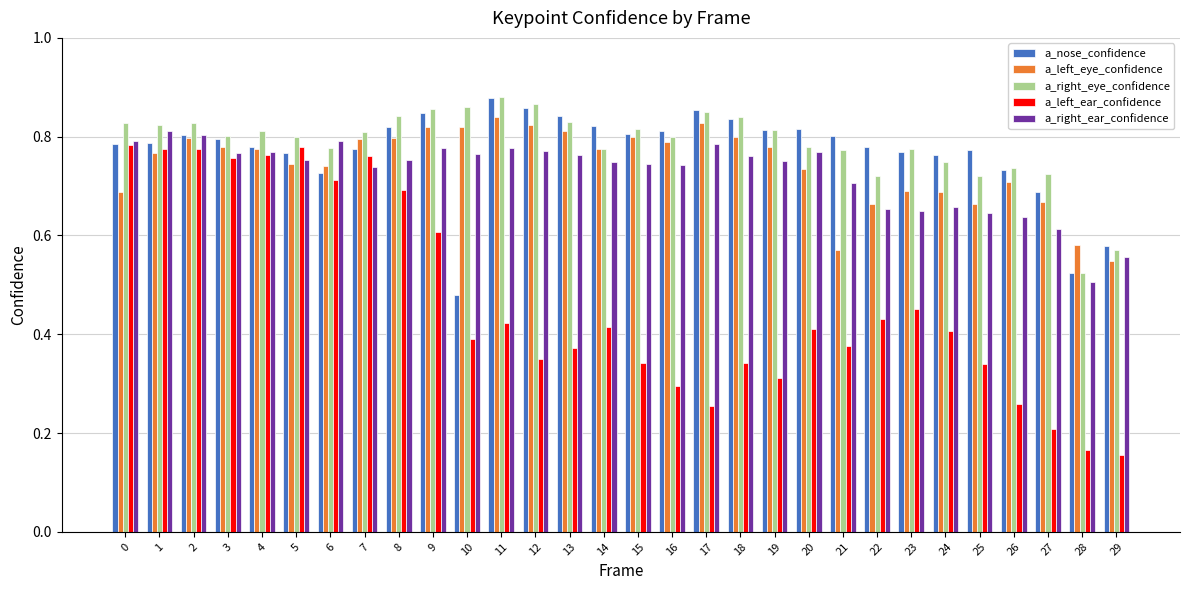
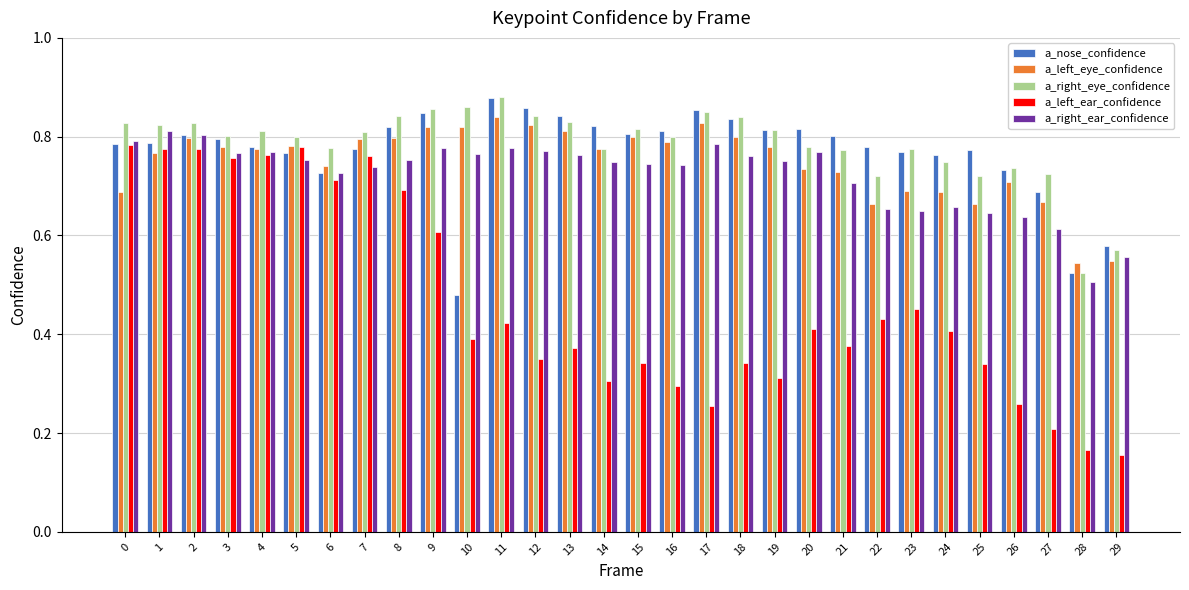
  {
    "a_nose_confidence": {
      "0": 0.78,
      "1": 0.79,
      "2": 0.80,
      "3": 0.79,
      "4": 0.78,
      "5": 0.77,
      "6": 0.73,
      "7": 0.78,
      "8": 0.82,
      "9": 0.85,
      "10": 0.48,
      "11": 0.88,
      "12": 0.86,
      "13": 0.84,
      "14": 0.82,
      "15": 0.81,
      "16": 0.81,
      "17": 0.85,
      "18": 0.84,
      "19": 0.81,
      "20": 0.82,
      "21": 0.80,
      "22": 0.78,
      "23": 0.77,
      "24": 0.76,
      "25": 0.77,
      "26": 0.73,
      "27": 0.69,
      "28": 0.52,
      "29": 0.58
    },
    "a_left_eye_confidence": {
      "0": 0.69,
      "1": 0.77,
      "2": 0.80,
      "3": 0.78,
      "4": 0.78,
-     "5": 0.74,
+     "5": 0.78,
      "6": 0.74,
      "7": 0.80,
      "8": 0.80,
      "9": 0.82,
      "10": 0.82,
      "11": 0.84,
      "12": 0.82,
      "13": 0.81,
      "14": 0.77,
      "15": 0.80,
      "16": 0.79,
      "17": 0.83,
      "18": 0.80,
      "19": 0.78,
      "20": 0.73,
-     "21": 0.57,
+     "21": 0.73,
      "22": 0.66,
      "23": 0.69,
      "24": 0.69,
      "25": 0.66,
      "26": 0.71,
      "27": 0.67,
-     "28": 0.58,
+     "28": 0.54,
      "29": 0.55
    },
    "a_right_eye_confidence": {
      "0": 0.83,
      "1": 0.82,
      "2": 0.83,
      "3": 0.80,
      "4": 0.81,
      "5": 0.80,
      "6": 0.78,
      "7": 0.81,
      "8": 0.84,
      "9": 0.86,
      "10": 0.86,
      "11": 0.88,
-     "12": 0.87,
+     "12": 0.84,
      "13": 0.83,
      "14": 0.78,
      "15": 0.82,
      "16": 0.80,
      "17": 0.85,
      "18": 0.84,
      "19": 0.81,
      "20": 0.78,
      "21": 0.77,
      "22": 0.72,
      "23": 0.78,
      "24": 0.75,
      "25": 0.72,
      "26": 0.74,
      "27": 0.72,
      "28": 0.53,
      "29": 0.57
    },
    "a_left_ear_confidence": {
      "0": 0.78,
      "1": 0.78,
      "2": 0.77,
      "3": 0.76,
      "4": 0.76,
      "5": 0.78,
      "6": 0.71,
      "7": 0.76,
      "8": 0.69,
      "9": 0.61,
      "10": 0.39,
      "11": 0.42,
      "12": 0.35,
      "13": 0.37,
-     "14": 0.42,
+     "14": 0.30,
      "15": 0.34,
      "16": 0.30,
      "17": 0.25,
      "18": 0.34,
      "19": 0.31,
      "20": 0.41,
      "21": 0.38,
      "22": 0.43,
      "23": 0.45,
      "24": 0.41,
      "25": 0.34,
      "26": 0.26,
      "27": 0.21,
      "28": 0.17,
      "29": 0.16
    },
    "a_right_ear_confidence": {
      "0": 0.79,
      "1": 0.81,
      "2": 0.80,
      "3": 0.77,
      "4": 0.77,
      "5": 0.75,
-     "6": 0.79,
+     "6": 0.73,
      "7": 0.74,
      "8": 0.75,
      "9": 0.78,
      "10": 0.76,
      "11": 0.78,
      "12": 0.77,
      "13": 0.76,
      "14": 0.75,
      "15": 0.74,
      "16": 0.74,
      "17": 0.78,
      "18": 0.76,
      "19": 0.75,
      "20": 0.77,
      "21": 0.71,
      "22": 0.65,
      "23": 0.65,
      "24": 0.66,
      "25": 0.64,
      "26": 0.64,
      "27": 0.61,
      "28": 0.51,
      "29": 0.56
    }
  }
